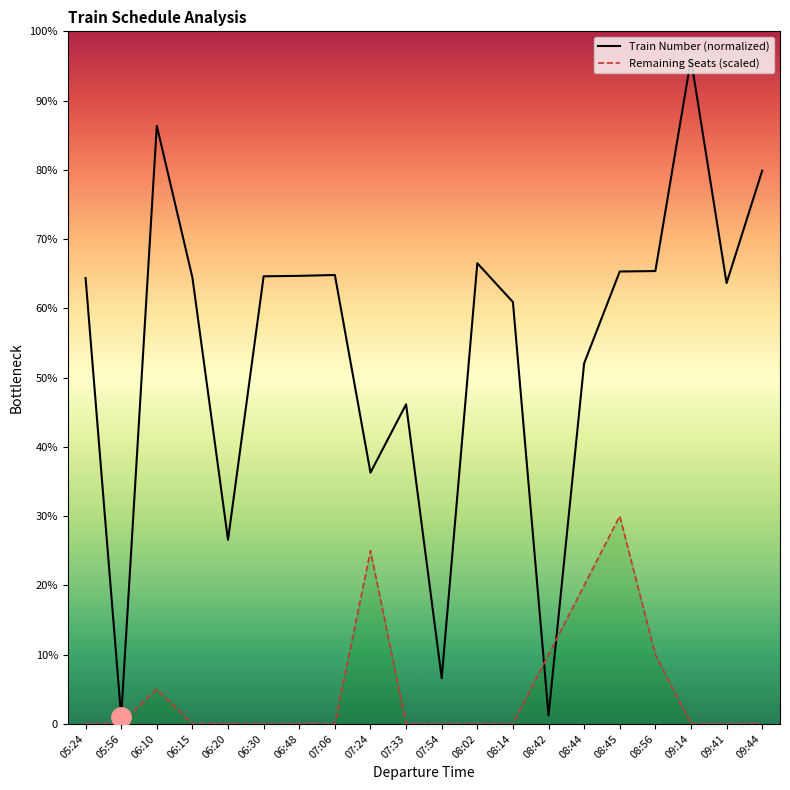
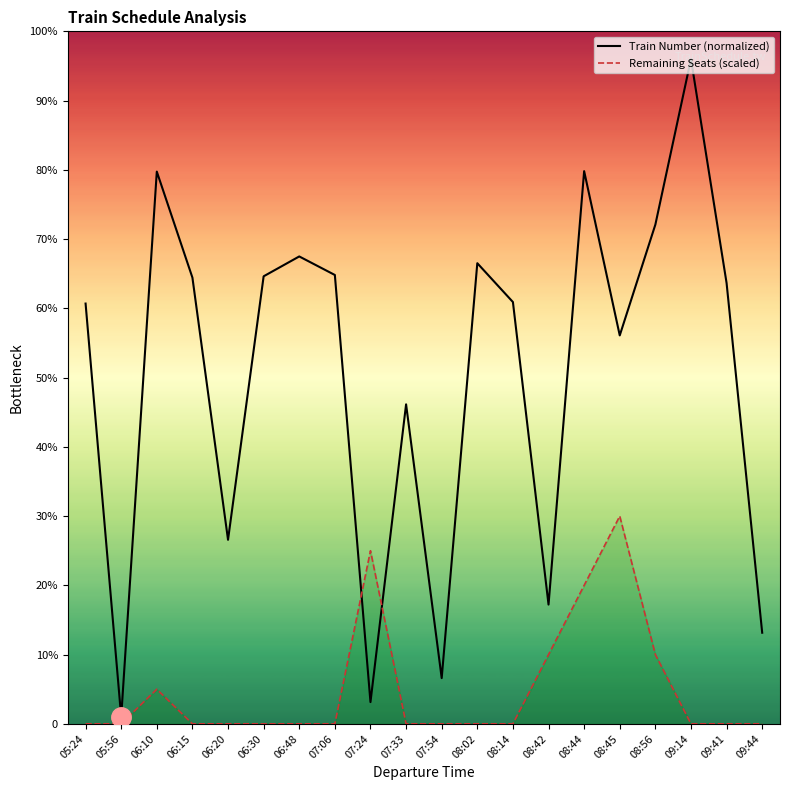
  {
    "Train Number (normalized)": {
-     "05:24": "64%",
-     "06:10": "86%",
+     "05:24": "61%",
+     "06:10": "80%",
      "06:15": "64%",
      "06:20": "27%",
      "06:30": "65%",
-     "06:48": "65%",
+     "06:48": "67%",
      "07:06": "65%",
-     "07:24": "36%",
+     "07:24": "3%",
      "07:33": "46%",
      "07:54": "7%",
      "08:02": "67%",
      "08:14": "61%",
-     "08:42": "1%",
-     "08:44": "52%",
-     "08:45": "65%",
-     "08:56": "65%",
+     "08:42": "17%",
+     "08:44": "80%",
+     "08:45": "56%",
+     "08:56": "72%",
      "09:41": "64%",
-     "09:44": "80%"
+     "09:44": "13%"
    },
    "Remaining Seats (scaled)": {
      "05:24": "0%",
      "05:56": "0%",
      "06:10": "5%",
      "06:15": "0%",
      "06:20": "0%",
      "06:30": "0%",
      "06:48": "0%",
      "07:06": "0%",
      "07:24": "25%",
      "07:33": "0%",
      "07:54": "0%",
      "08:02": "0%",
      "08:14": "0%",
      "08:42": "10%",
      "08:44": "20%",
      "08:45": "30%",
      "08:56": "10%",
      "09:14": "0%",
      "09:41": "0%",
      "09:44": "0%"
    }
  }
